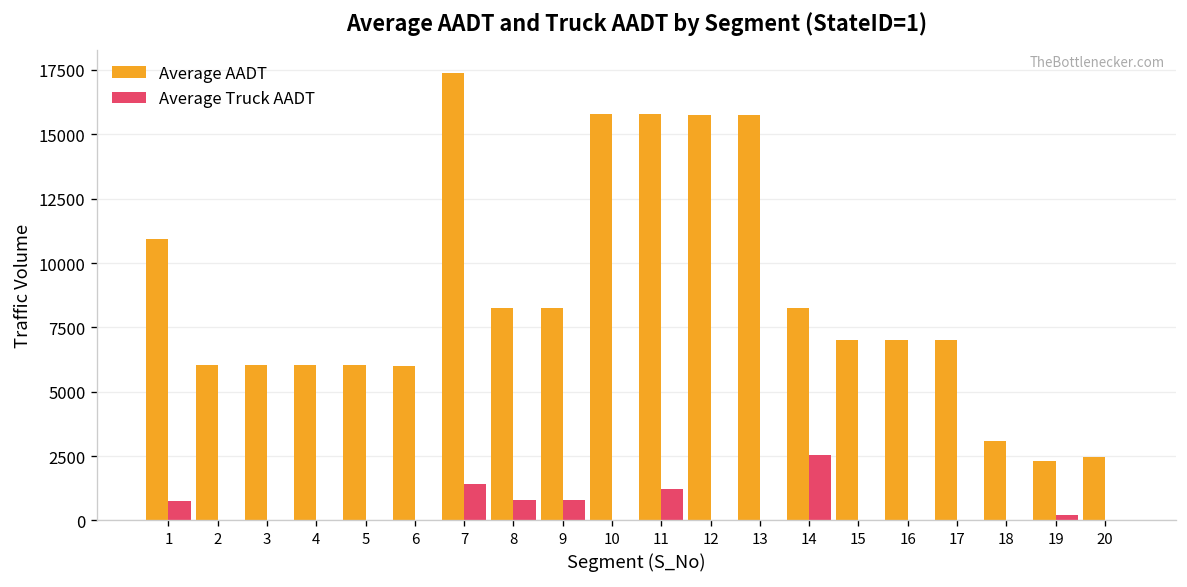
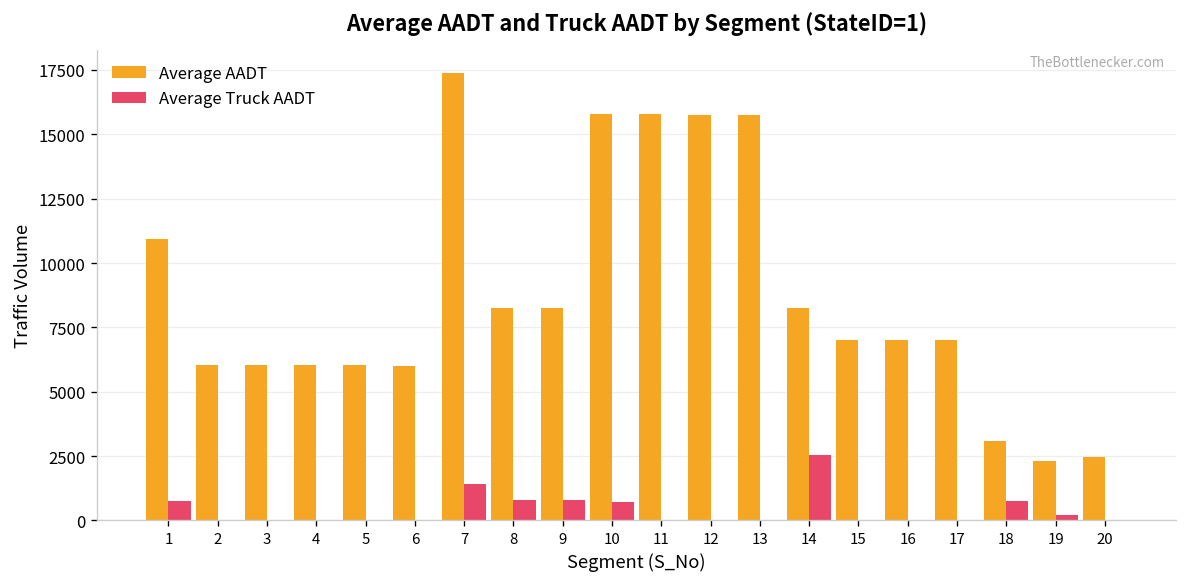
  {
    "Average AADT": {
      "1": 10900,
      "2": 6000,
      "3": 6000,
      "4": 6000,
      "5": 6000,
      "6": 6000,
      "7": 17400,
      "8": 8200,
      "9": 8300,
      "10": 15800,
      "11": 15800,
      "12": 15800,
      "13": 15800,
      "14": 8300,
      "15": 7000,
      "16": 7000,
      "17": 7000,
      "18": 3100,
      "19": 2300,
      "20": 2500
    },
    "Average Truck AADT": {
      "1": 700,
      "2": 0,
      "3": 0,
      "4": 0,
      "5": 0,
      "6": 0,
      "7": 1400,
      "8": 800,
      "9": 800,
-     "10": 0,
-     "11": 1200,
+     "10": 700,
+     "11": 0,
      "12": 0,
      "13": 0,
      "14": 2500,
      "15": 0,
      "16": 0,
      "17": 0,
-     "18": 0,
+     "18": 800,
      "19": 200,
      "20": 0
    }
  }
